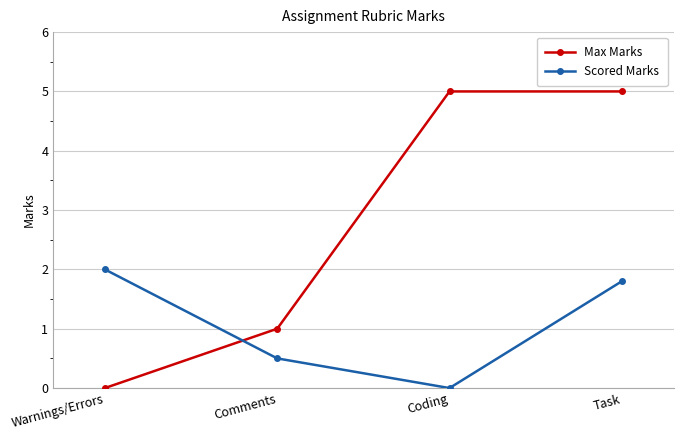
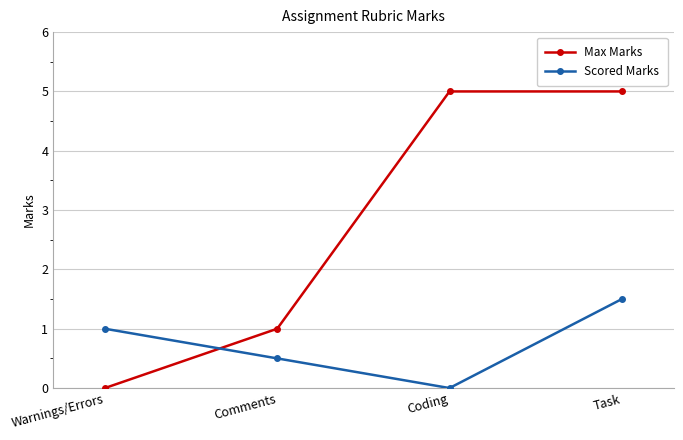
  {
    "Max Marks": {
      "Warnings/Errors": 0.0,
      "Comments": 1.0,
      "Coding": 5.0,
      "Task": 5.0
    },
    "Scored Marks": {
-     "Warnings/Errors": 2,
+     "Warnings/Errors": 1,
      "Comments": 0.5,
      "Coding": 0.0,
-     "Task": 1.8
+     "Task": 1.5
    }
  }
